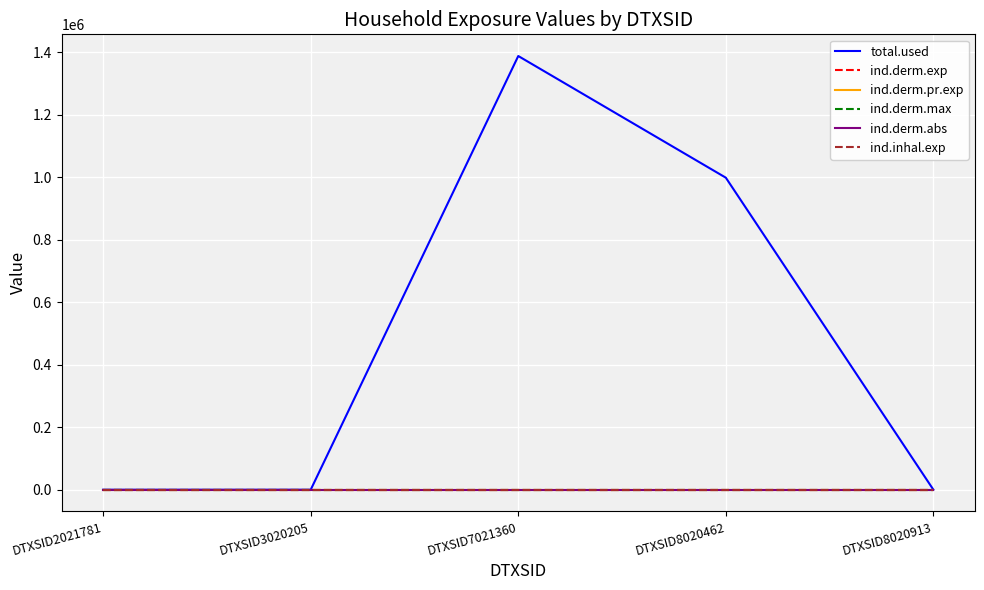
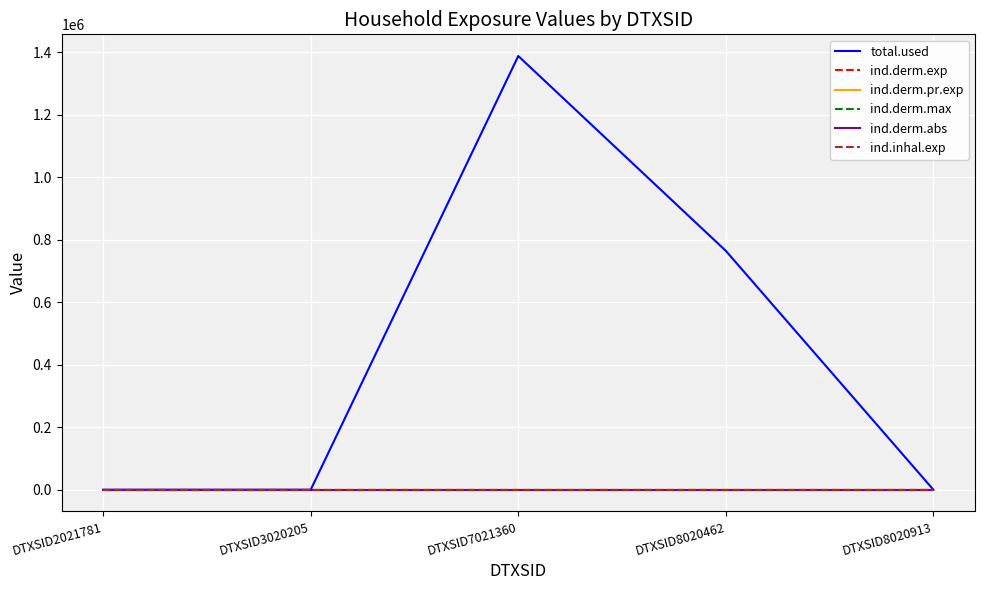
  {
    "total.used": {
      "DTXSID7021360": 1390000,
-     "DTXSID8020462": 1000000
+     "DTXSID8020462": 760000
    },
    "ind.inhal.exp": {
      "DTXSID7021360": 0,
      "DTXSID8020462": 0
    }
  }
